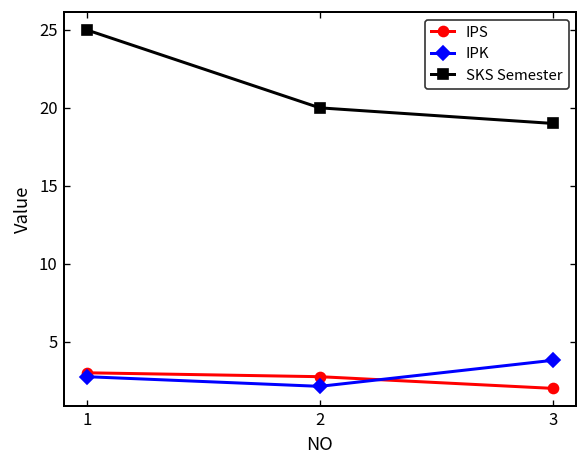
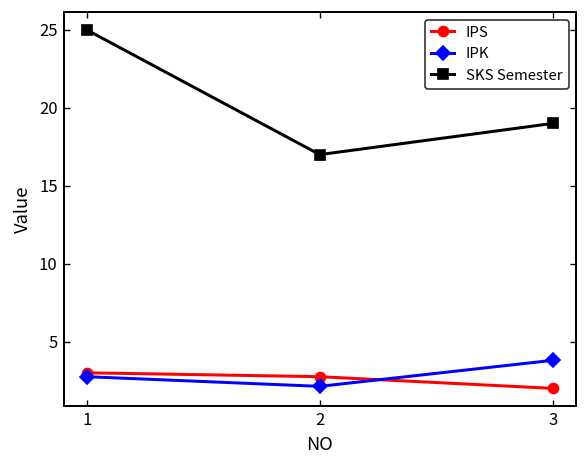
  {
    "IPS": {
      "1": 3,
      "2": 2.8,
      "3": 2
    },
    "IPK": {
      "1": 2.8,
      "2": 2,
      "3": 3.8
    },
    "SKS Semester": {
      "1": 25,
-     "2": 20,
+     "2": 17,
      "3": 19
    }
  }
